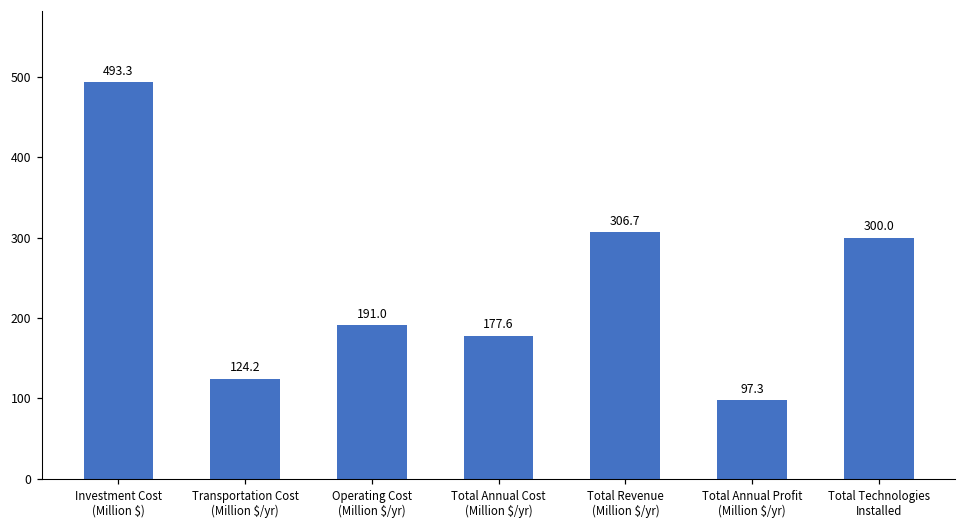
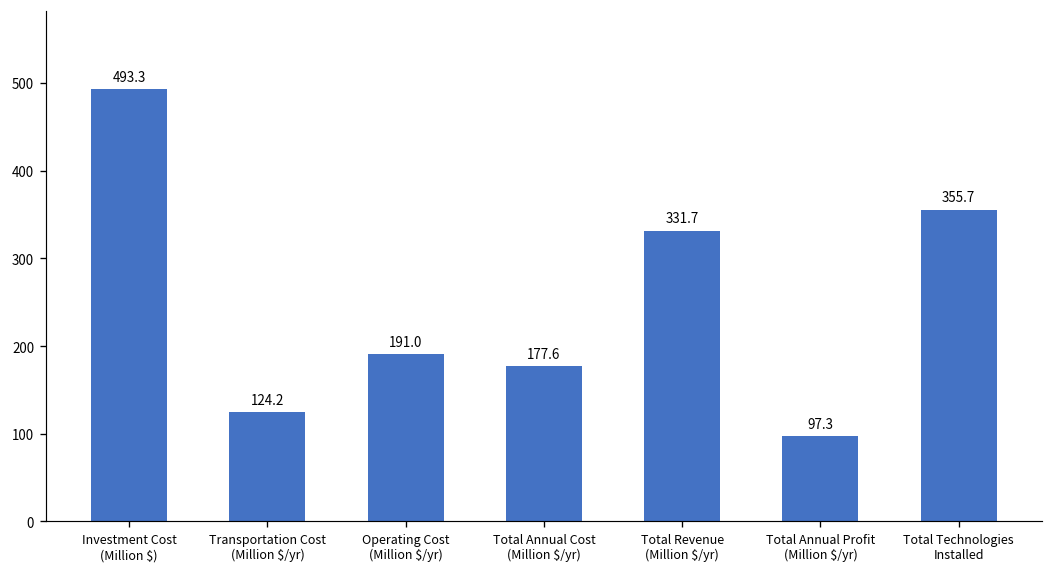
  {
    "Investment Cost (Million $)": 493.3,
    "Transportation Cost (Million $/yr)": 124.2,
    "Operating Cost (Million $/yr)": 191.0,
    "Total Annual Cost (Million $/yr)": 177.6,
-   "Total Revenue (Million $/yr)": 306.7,
+   "Total Revenue (Million $/yr)": 331.7,
    "Total Annual Profit (Million $/yr)": 97.3,
-   "Total Technologies Installed": 300.0
+   "Total Technologies Installed": 355.7
  }
